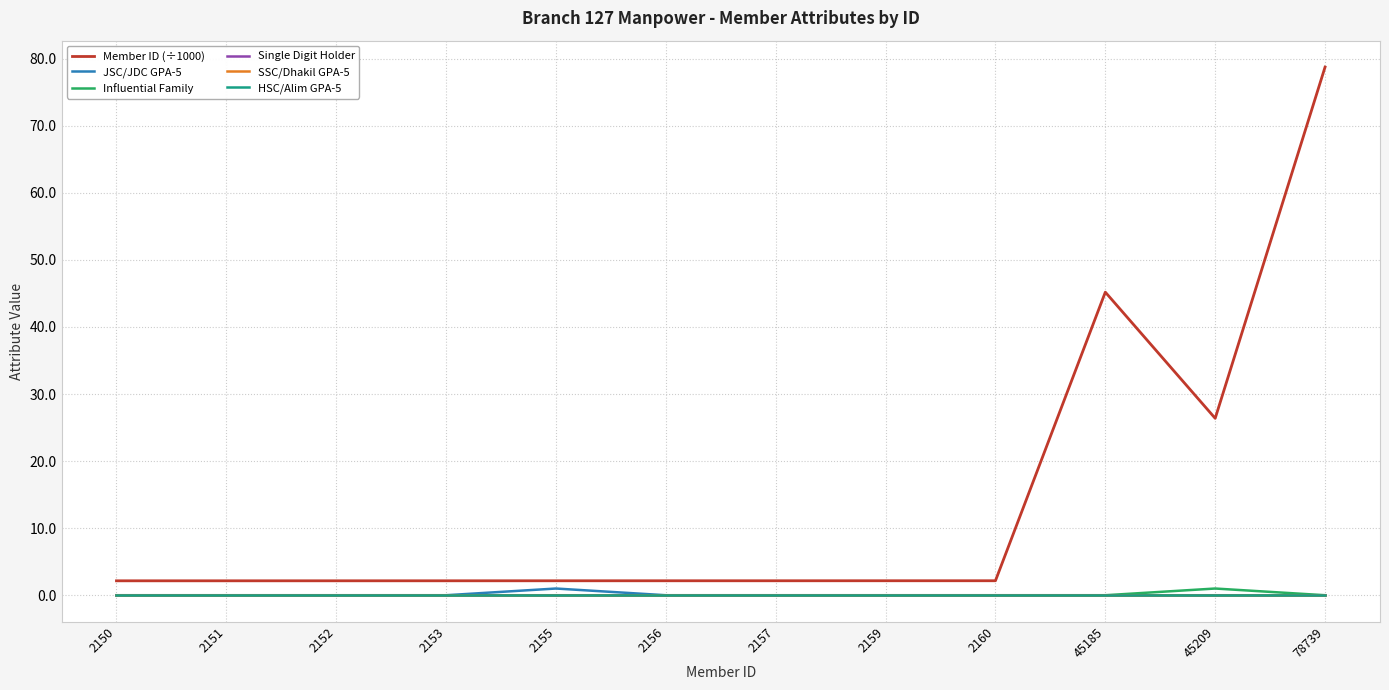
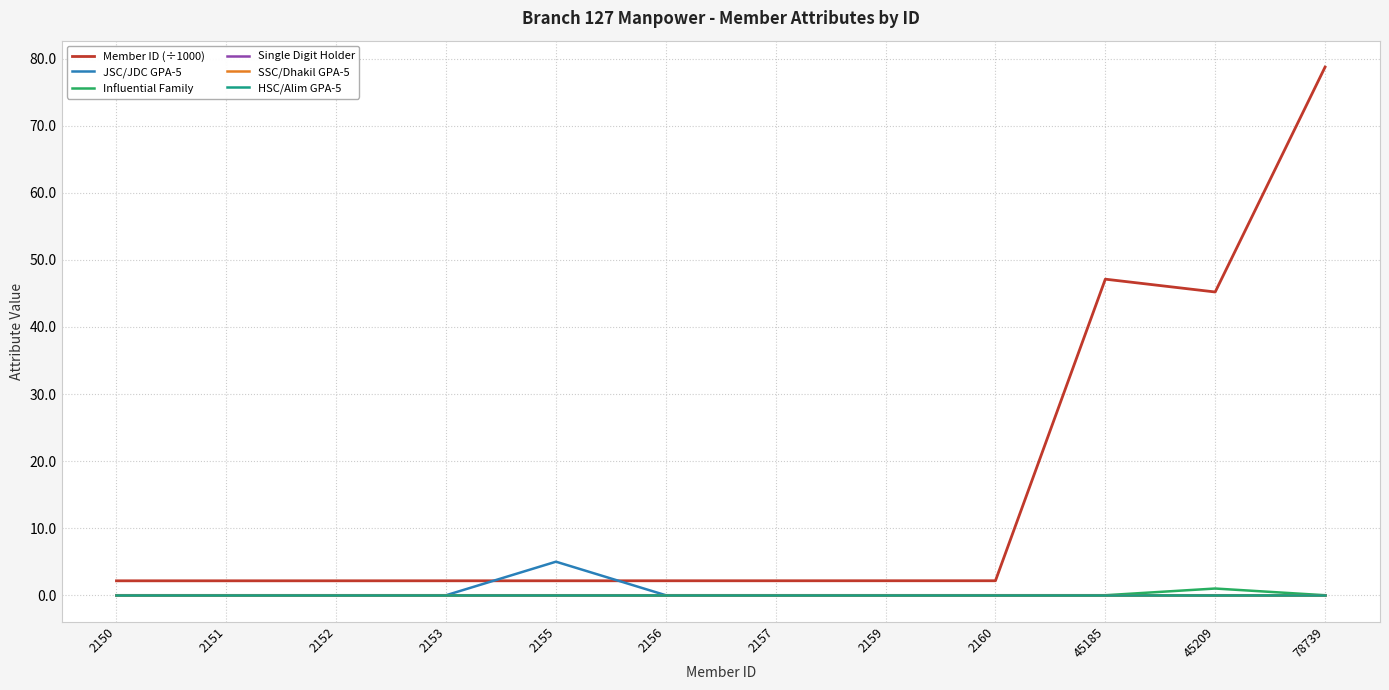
  {
    "Member ID (÷1000)": {
      "2150": 2,
      "2151": 2,
      "2152": 2,
      "2153": 2,
      "2155": 2,
      "2156": 2,
      "2157": 2,
      "2159": 2,
      "2160": 2,
-     "45185": 45,
-     "45209": 26,
+     "45185": 47,
+     "45209": 45,
      "78739": 79
    },
    "JSC/JDC GPA-5": {
-     "2155": 1
+     "2155": 5
    }
  }
